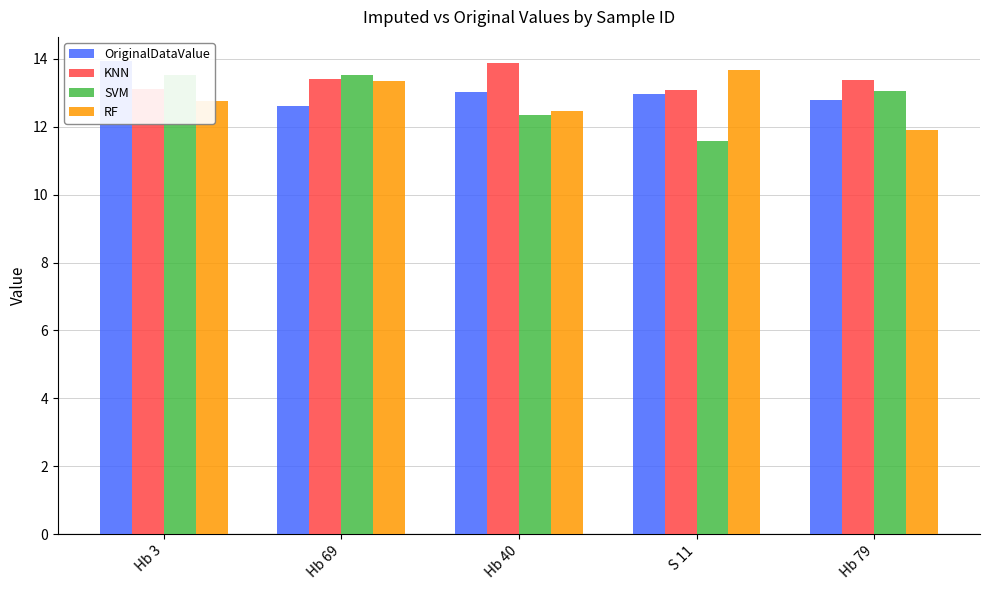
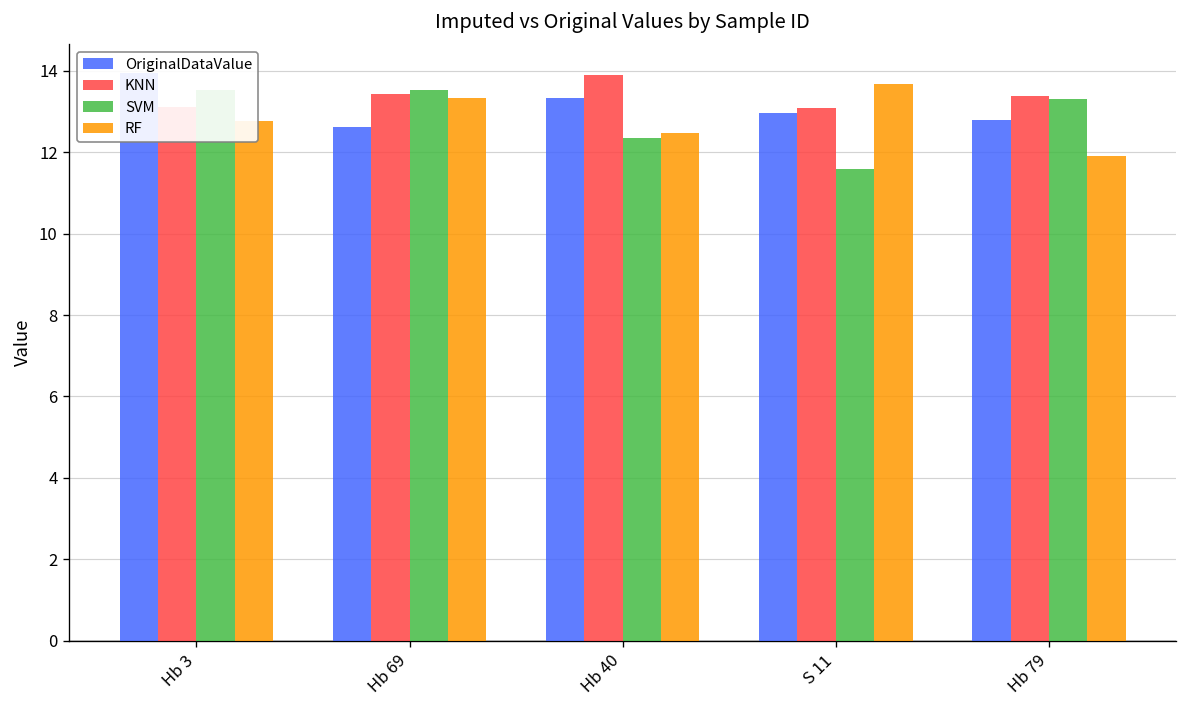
  {
    "OriginalDataValue": {
      "Hb 69": 12.6,
-     "Hb 40": 13.0,
+     "Hb 40": 13.3,
      "S 11": 13.0,
      "Hb 79": 12.8
    },
    "KNN": {
      "Hb 69": 13.4,
      "Hb 40": 13.9,
      "S 11": 13.1,
      "Hb 79": 13.4
    },
    "SVM": {
      "Hb 69": 13.5,
      "Hb 40": 12.3,
      "S 11": 11.6,
-     "Hb 79": 13.0
+     "Hb 79": 13.3
    },
    "RF": {
      "Hb 69": 13.3,
      "Hb 40": 12.5,
      "S 11": 13.7,
      "Hb 79": 11.9
    }
  }
